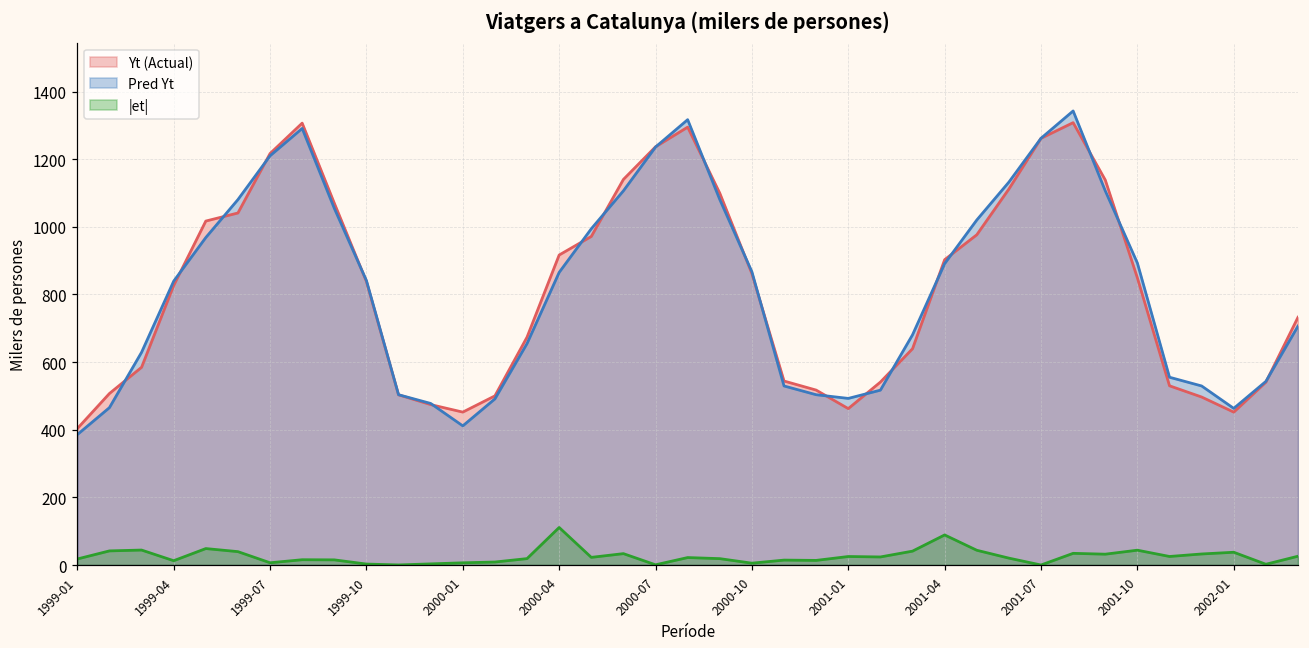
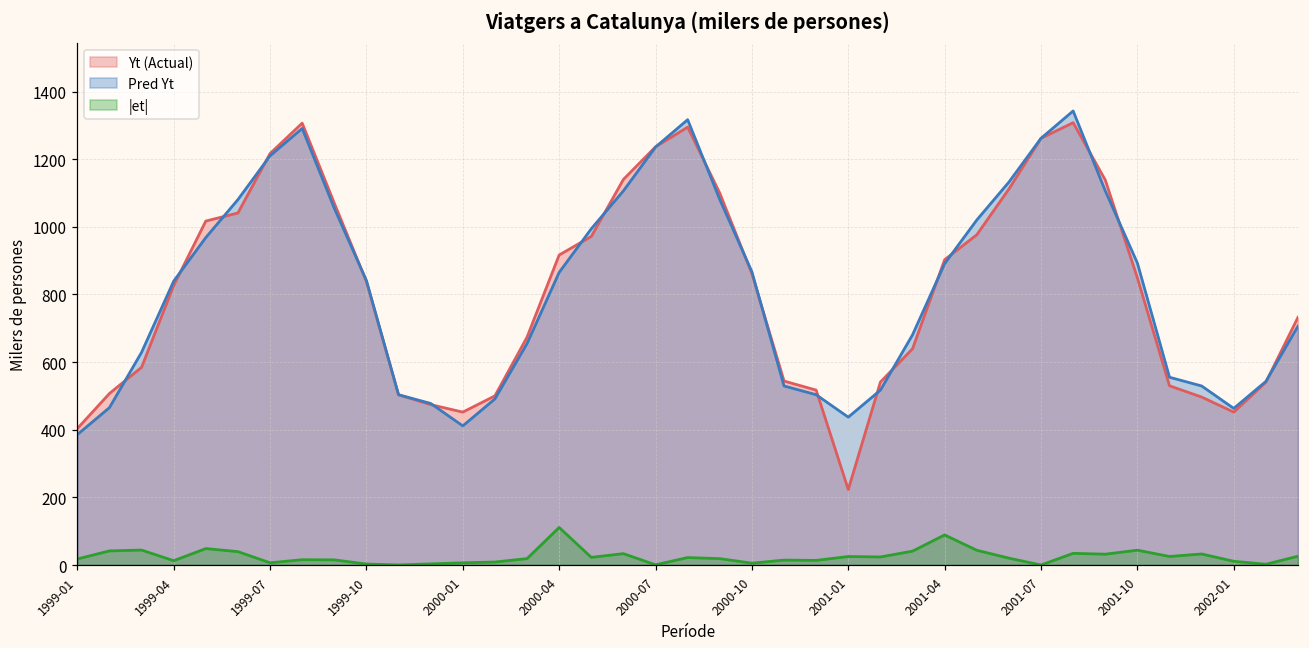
  {
    "Yt (Actual)": {
      "1999-01": 400,
      "1999-04": 830,
      "2000-01": 450,
      "2000-04": 920,
-     "2001-01": 460,
+     "2001-01": 220,
      "2001-04": 900,
      "2001-10": 850,
      "2002-01": 450
    },
    "Pred Yt": {
      "1999-01": 390,
      "1999-04": 840,
      "2000-01": 410,
      "2000-04": 870,
-     "2001-01": 490,
+     "2001-01": 440,
      "2001-04": 890,
      "2001-10": 890,
      "2002-01": 460
    },
    "|et|": {
      "1999-01": 20,
      "1999-04": 10,
      "1999-07": 10,
      "1999-10": 0,
      "2000-01": 10,
      "2000-04": 110,
      "2000-07": 0,
      "2000-10": 10,
      "2001-01": 30,
      "2001-04": 90,
      "2001-07": 0,
      "2001-10": 40,
-     "2002-01": 40
+     "2002-01": 10
    }
  }
